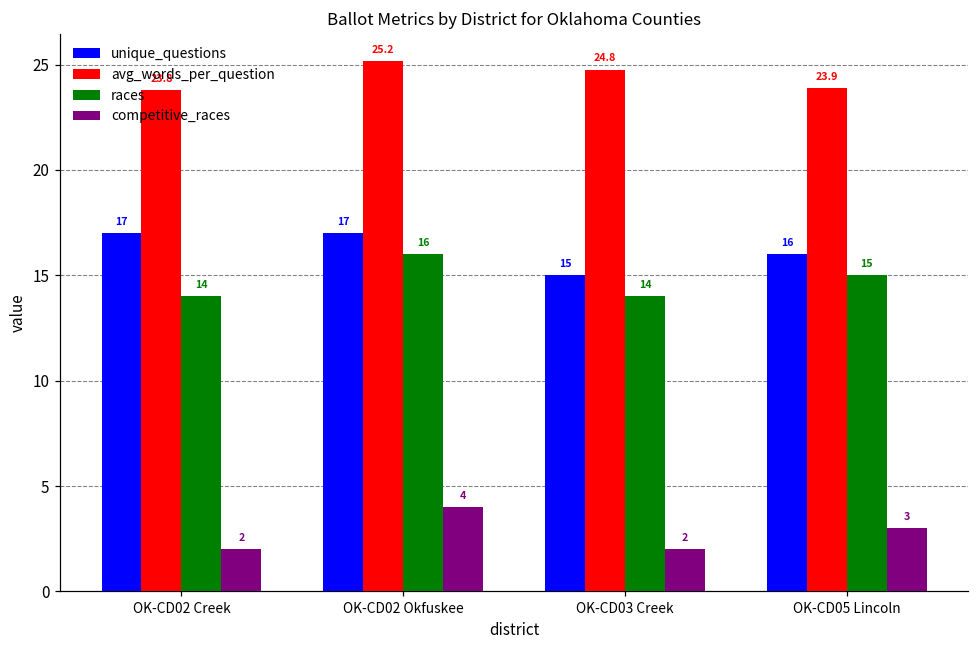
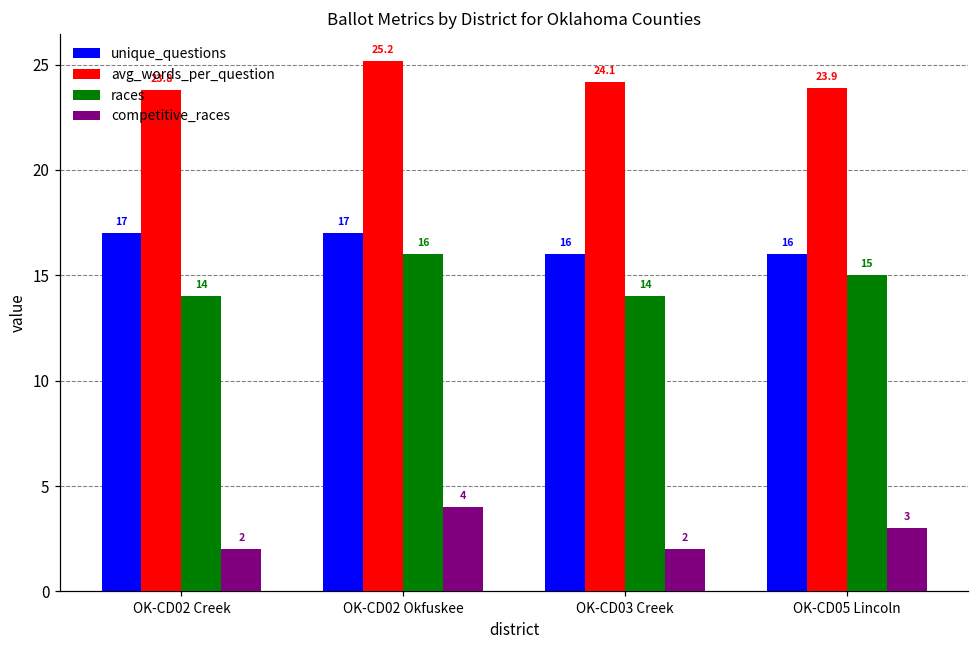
  {
    "unique_questions": {
      "OK-CD02 Creek": 17,
      "OK-CD02 Okfuskee": 17,
-     "OK-CD03 Creek": 15,
+     "OK-CD03 Creek": 16,
      "OK-CD05 Lincoln": 16
    },
    "avg_words_per_question": {
      "OK-CD02 Creek": 23.8,
      "OK-CD02 Okfuskee": 25.2,
-     "OK-CD03 Creek": 24.8,
+     "OK-CD03 Creek": 24.1,
      "OK-CD05 Lincoln": 23.9
    },
    "races": {
      "OK-CD02 Creek": 14,
      "OK-CD02 Okfuskee": 16,
      "OK-CD03 Creek": 14,
      "OK-CD05 Lincoln": 15
    },
    "competitive_races": {
      "OK-CD02 Creek": 2,
      "OK-CD02 Okfuskee": 4,
      "OK-CD03 Creek": 2,
      "OK-CD05 Lincoln": 3
    }
  }
